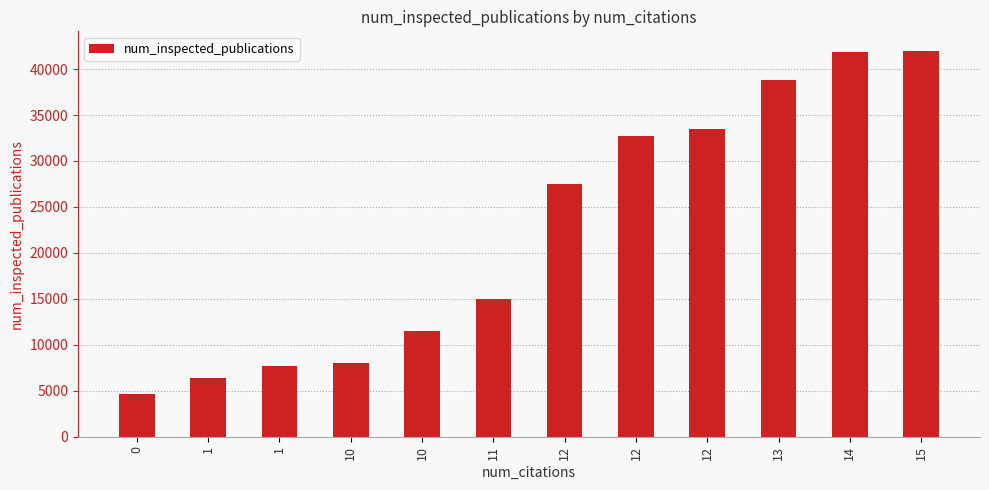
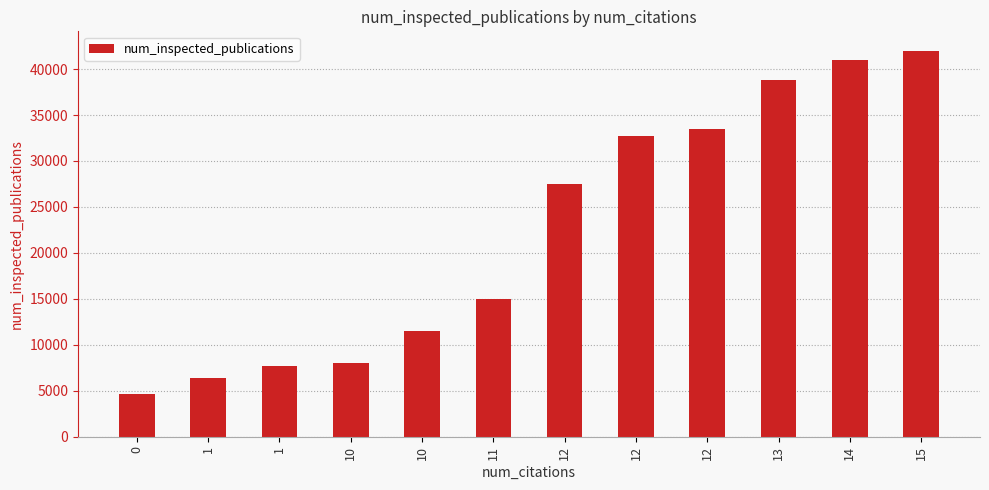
  {
    "0": 5000,
    "11": 15000,
    "13": 39000,
-   "14": 42000,
+   "14": 41000,
    "15": 42000
  }
